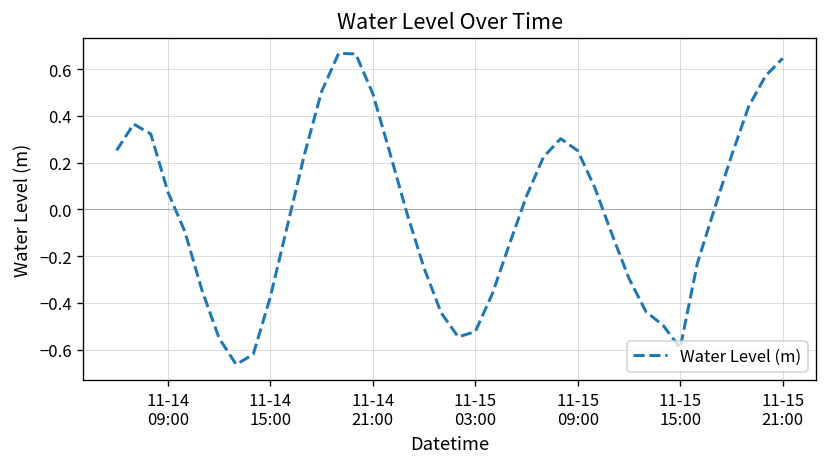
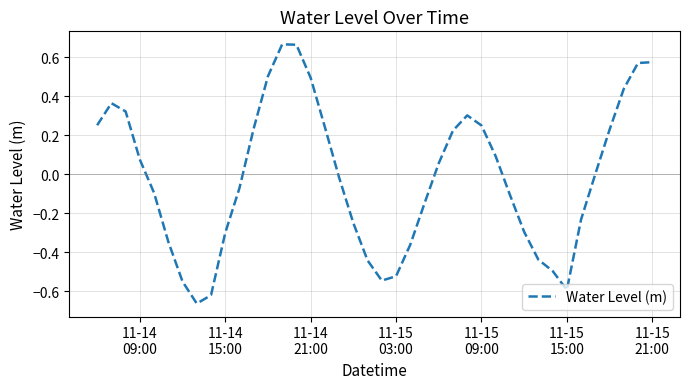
  {
    "11-14 09:00": 0.08,
-   "11-14 15:00": -0.38,
+   "11-14 15:00": -0.30,
    "11-14 21:00": 0.50,
    "11-15 03:00": -0.52,
    "11-15 09:00": 0.25,
-   "11-15 21:00": 0.65
+   "11-15 21:00": 0.58
  }
